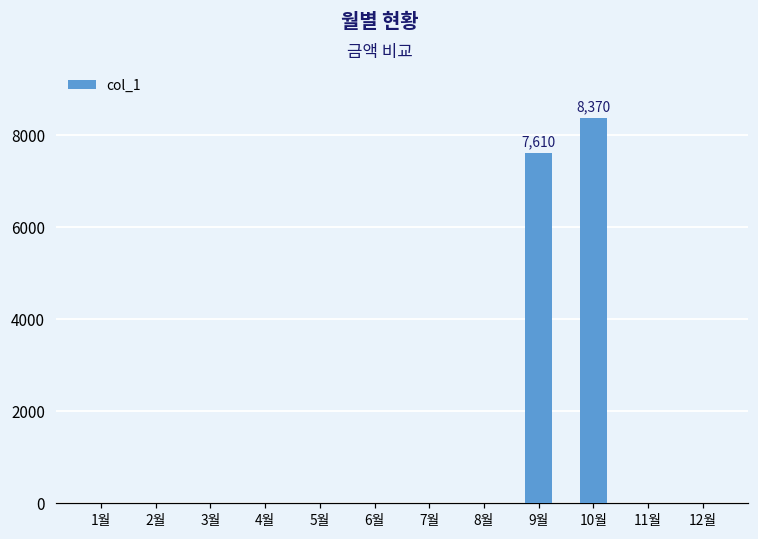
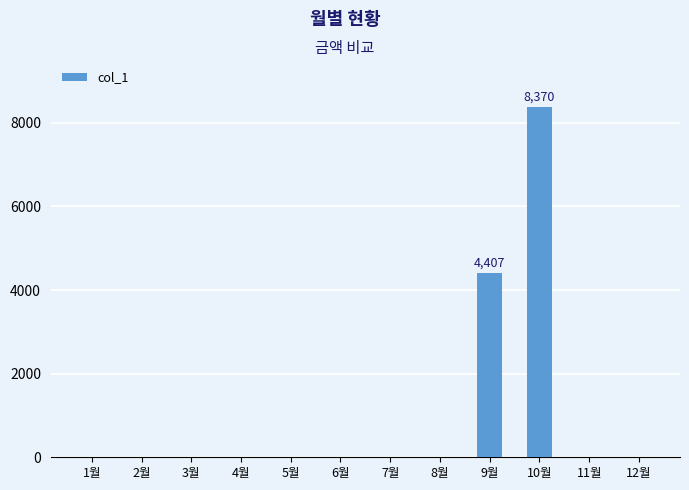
  {
-   "9월": "7,610",
+   "9월": "4,407",
    "10월": "8,370"
  }
